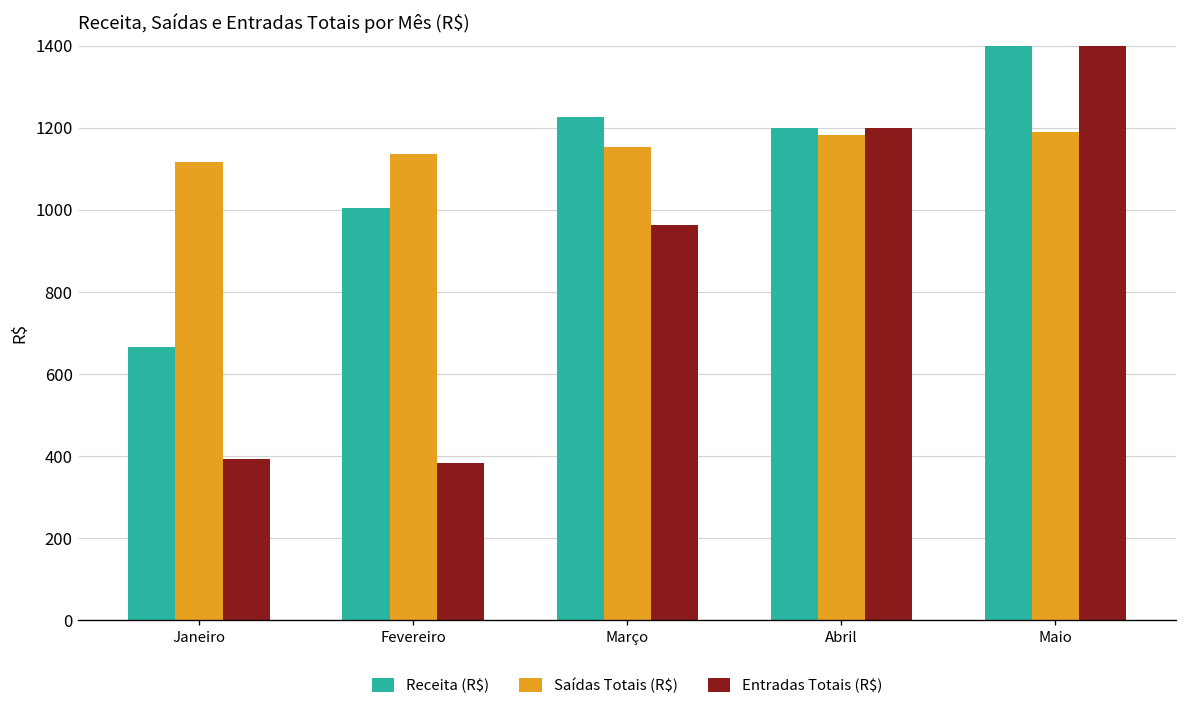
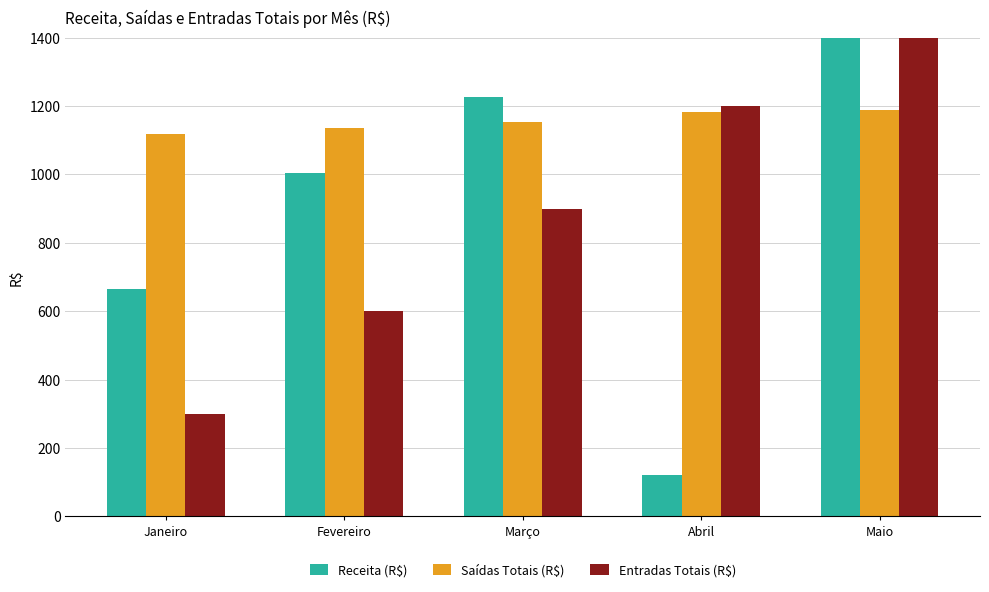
  {
    "Receita (R$)": {
      "Janeiro": 670,
      "Fevereiro": 1000,
      "Março": 1230,
-     "Abril": 1200
+     "Abril": 120
    },
    "Saídas Totais (R$)": {
      "Janeiro": 1120,
      "Fevereiro": 1140,
      "Março": 1150,
      "Abril": 1180,
      "Maio": 1190
    },
    "Entradas Totais (R$)": {
-     "Janeiro": 390,
-     "Fevereiro": 380,
-     "Março": 960,
+     "Janeiro": 300,
+     "Fevereiro": 600,
+     "Março": 900,
      "Abril": 1200
    }
  }
